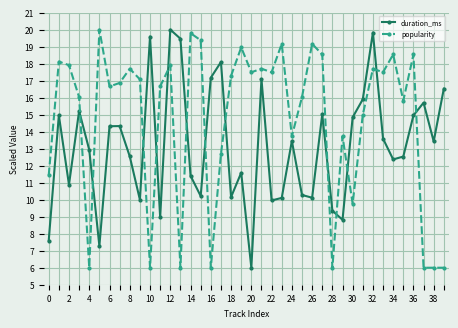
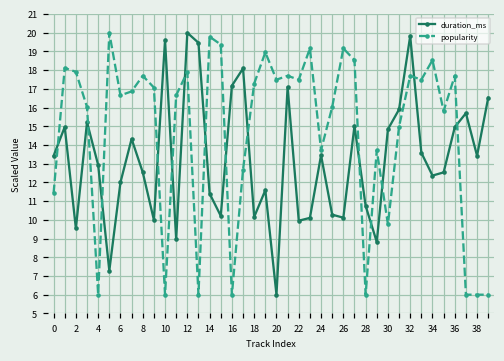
  {
    "duration_ms": {
-     "0": 7.6,
-     "2": 10.9,
+     "0": 13.4,
+     "2": 9.5,
      "4": 12.9,
-     "6": 14.3,
+     "6": 12.0,
      "8": 12.5,
      "10": 19.6,
      "12": 20.0,
      "14": 11.4,
      "16": 17.2,
      "18": 10.2,
      "20": 6.0,
      "22": 10.0,
      "24": 13.5,
      "26": 10.1,
-     "28": 9.4,
+     "28": 10.8,
      "30": 14.8,
      "32": 19.8,
      "34": 12.4,
      "36": 15.0,
      "38": 13.4
    },
    "popularity": {
      "0": 11.4,
      "2": 17.9,
      "4": 6.0,
      "6": 16.7,
      "8": 17.7,
      "10": 6.0,
      "12": 17.9,
      "14": 19.8,
      "16": 6.0,
      "18": 17.3,
      "20": 17.5,
      "22": 17.5,
      "24": 13.7,
      "26": 19.2,
      "28": 6.0,
      "30": 9.8,
      "32": 17.7,
      "34": 18.5,
-     "36": 18.5,
+     "36": 17.7,
      "38": 6.0
    }
  }
